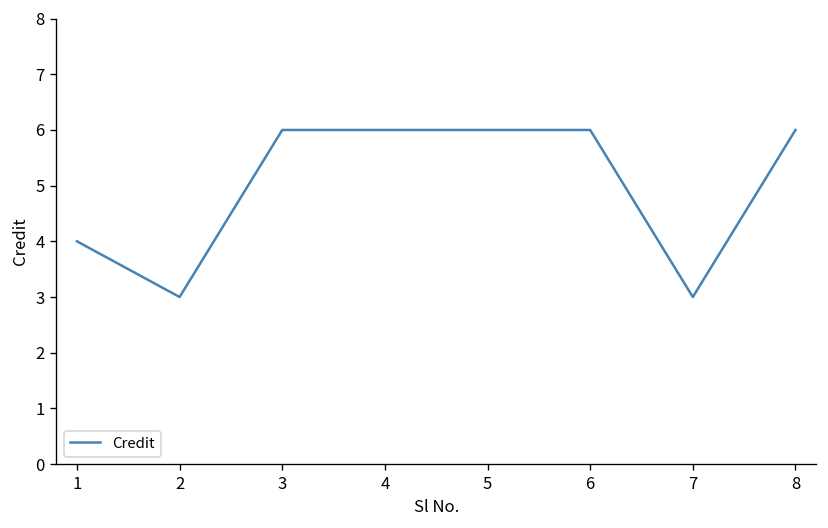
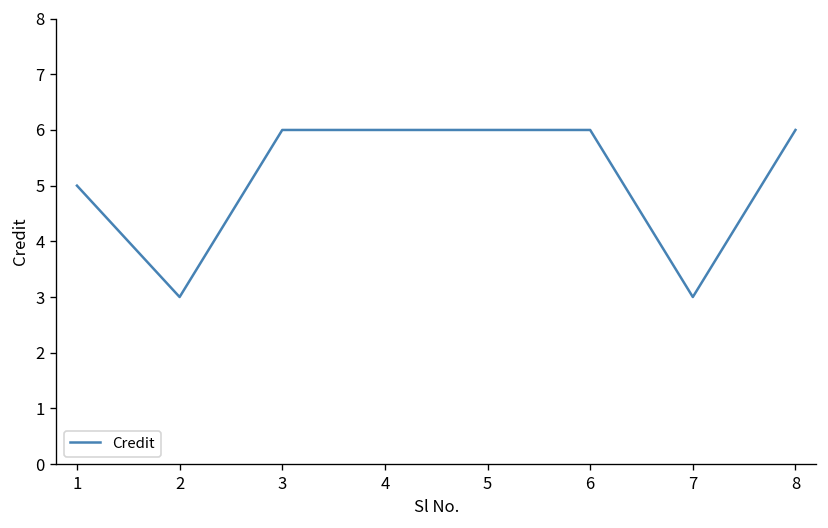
  {
-   "1": 4,
+   "1": 5,
    "2": 3,
    "3": 6,
    "4": 6,
    "5": 6,
    "6": 6,
    "7": 3,
    "8": 6
  }
